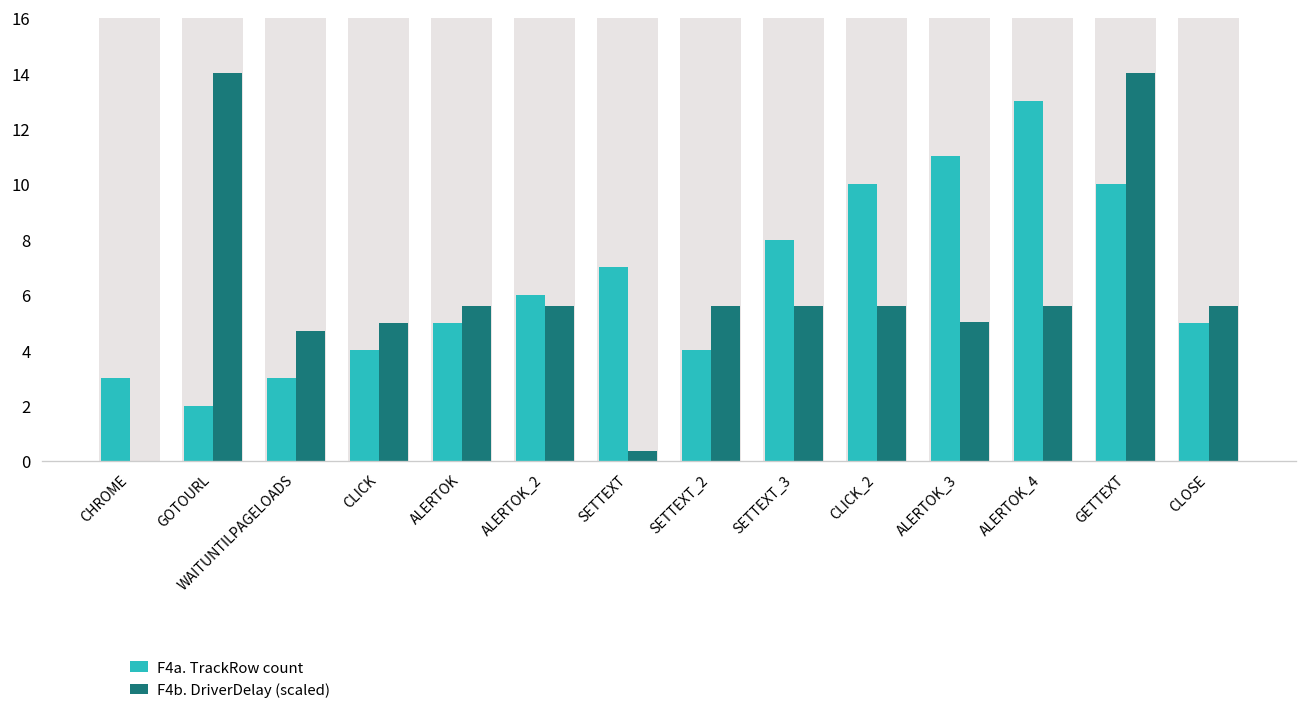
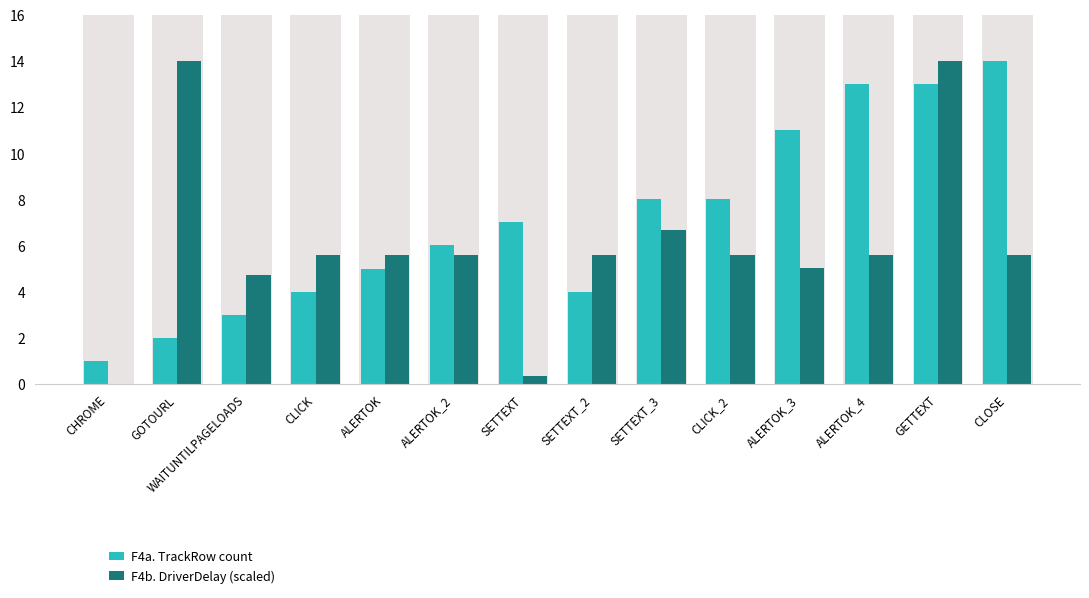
  {
    "F4a. TrackRow count": {
-     "CHROME": 3,
-     "CLICK_2": 10,
-     "GETTEXT": 10,
-     "CLOSE": 5
+     "CHROME": 1,
+     "CLICK_2": 8,
+     "GETTEXT": 13,
+     "CLOSE": 14
    },
    "F4b. DriverDelay (scaled)": {
      "CHROME": 0.0,
-     "CLICK": 5.0,
-     "SETTEXT_3": 5.6
+     "CLICK": 5.6,
+     "SETTEXT_3": 6.7
    }
  }
